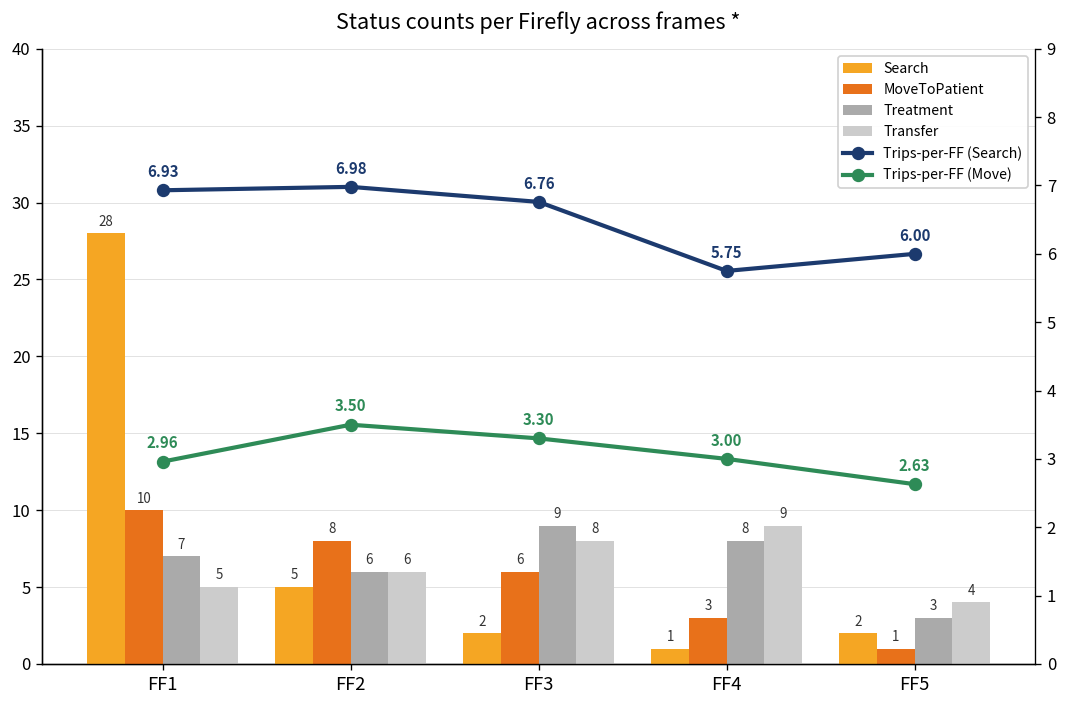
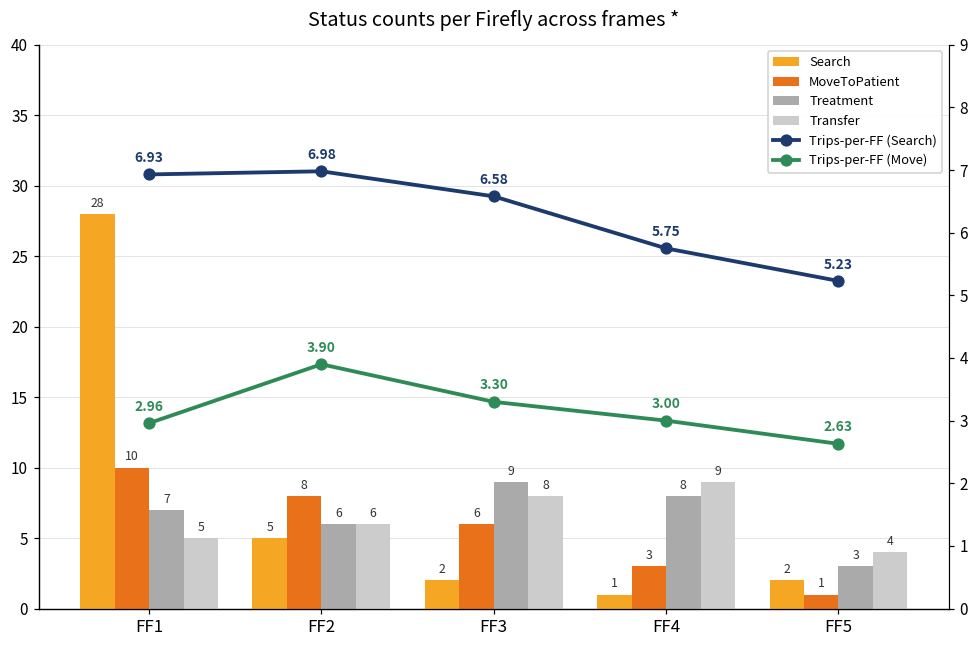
  {
    "Trips-per-FF (Search)": {
      "FF1": 6.93,
      "FF2": 6.98,
-     "FF3": 6.76,
+     "FF3": 6.58,
      "FF4": 5.75,
-     "FF5": 6.00
+     "FF5": 5.23
    },
    "Trips-per-FF (Move)": {
      "FF1": 2.96,
-     "FF2": 3.50,
+     "FF2": 3.90,
      "FF3": 3.30,
      "FF4": 3.00,
      "FF5": 2.63
    }
  }
